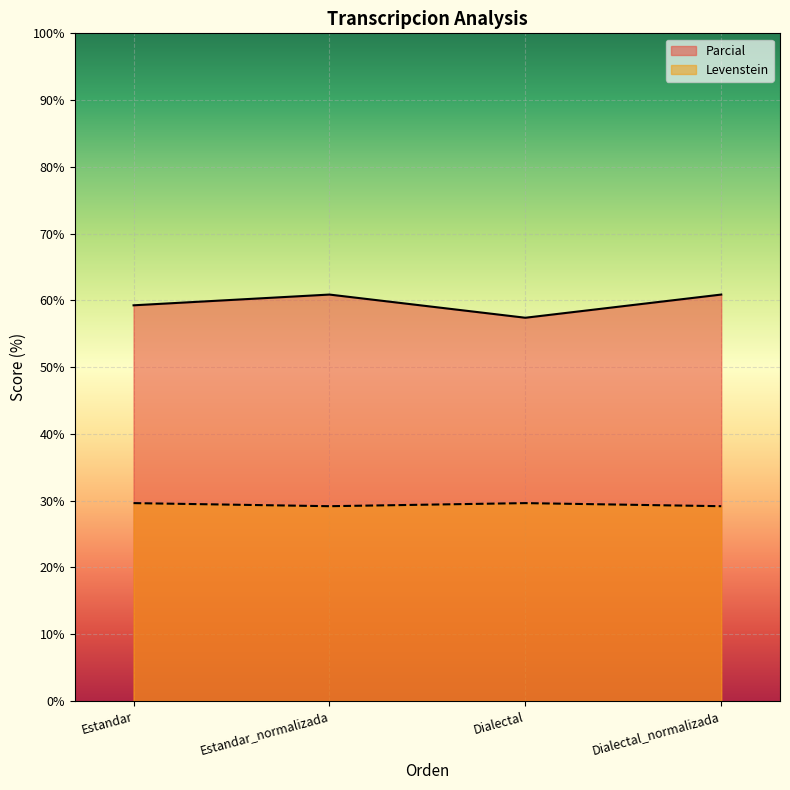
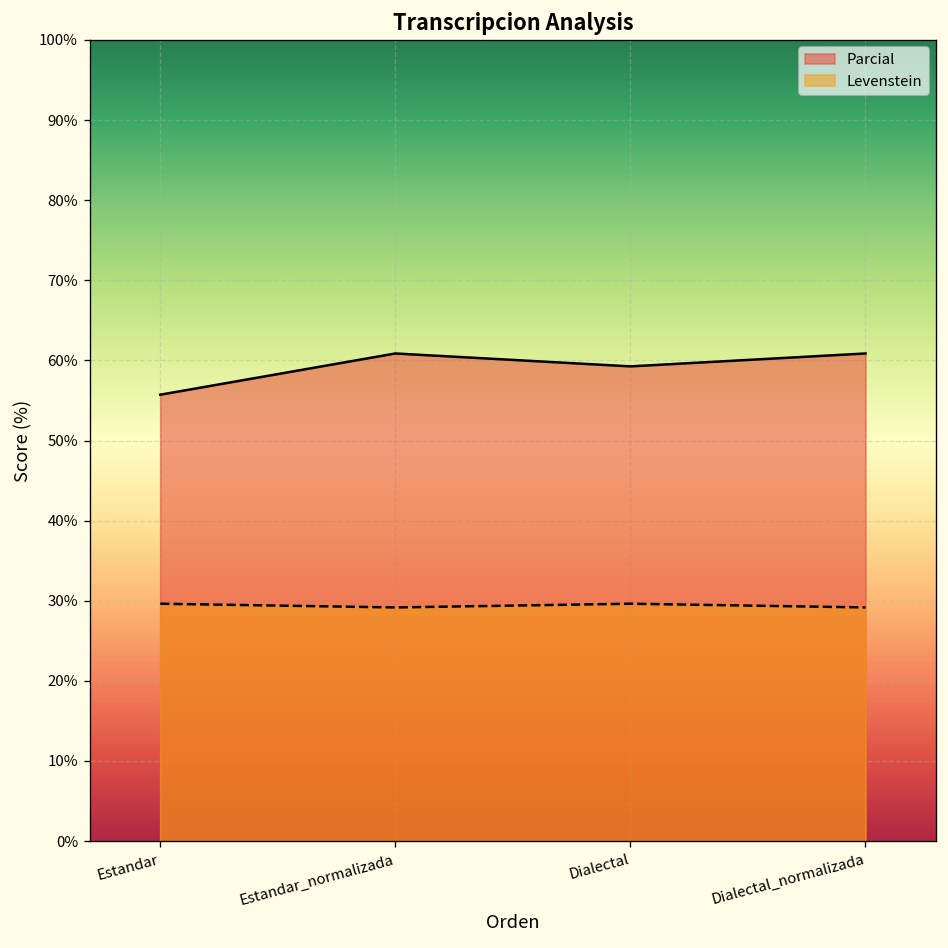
  {
    "Parcial": {
-     "Estandar": "59%",
+     "Estandar": "56%",
      "Estandar_normalizada": "61%",
-     "Dialectal": "57%",
+     "Dialectal": "59%",
      "Dialectal_normalizada": "61%"
    },
    "Levenstein": {
      "Estandar": "30%",
      "Estandar_normalizada": "29%",
      "Dialectal": "30%",
      "Dialectal_normalizada": "29%"
    }
  }
